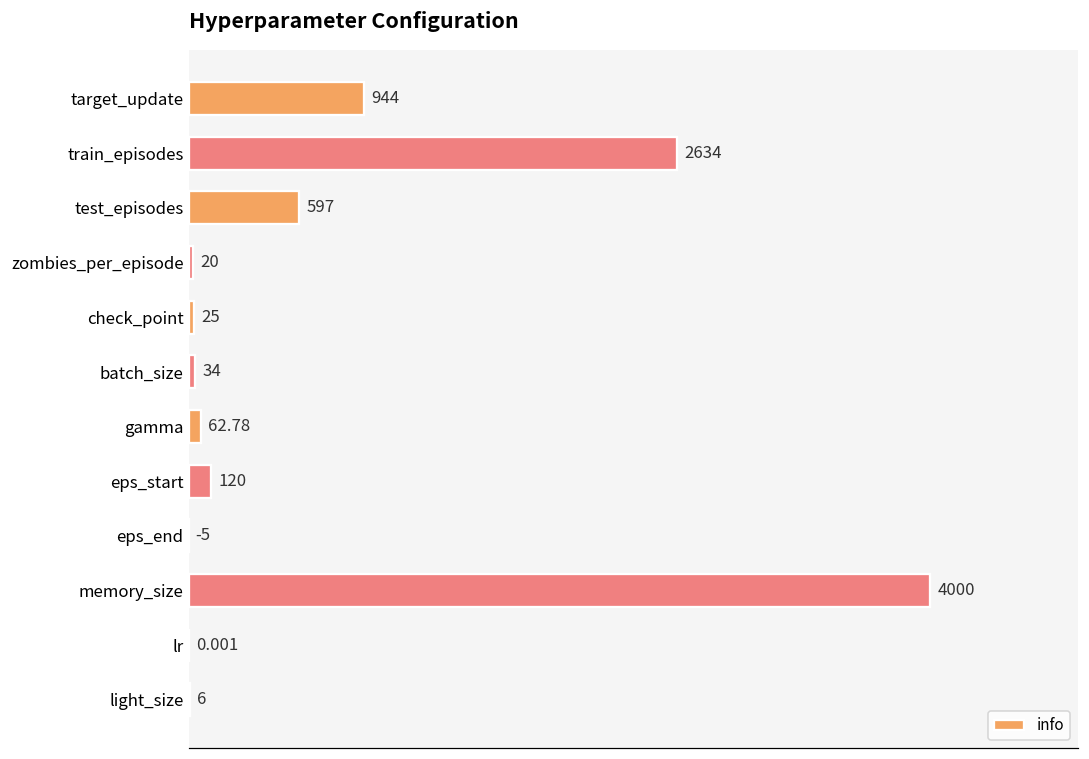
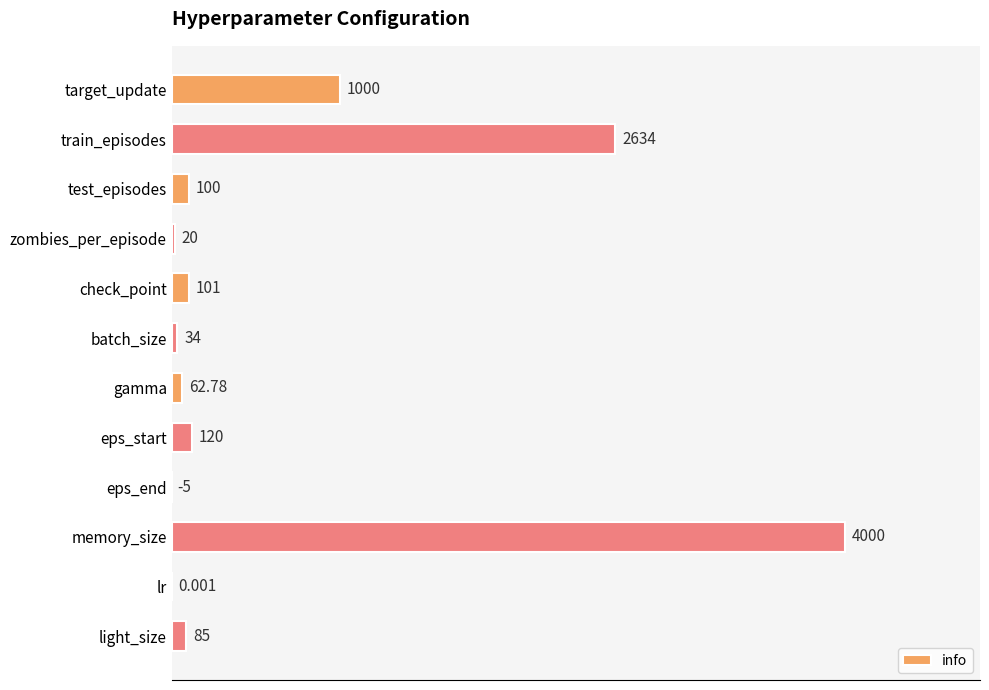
  {
-   "target_update": 944,
+   "target_update": 1000,
    "train_episodes": 2634,
-   "test_episodes": 597,
+   "test_episodes": 100,
    "zombies_per_episode": 20,
-   "check_point": 25,
+   "check_point": 101,
    "batch_size": 34,
    "gamma": 62.78,
    "eps_start": 120,
    "eps_end": -5,
    "memory_size": 4000,
    "lr": 0.001,
-   "light_size": 6
+   "light_size": 85
  }
